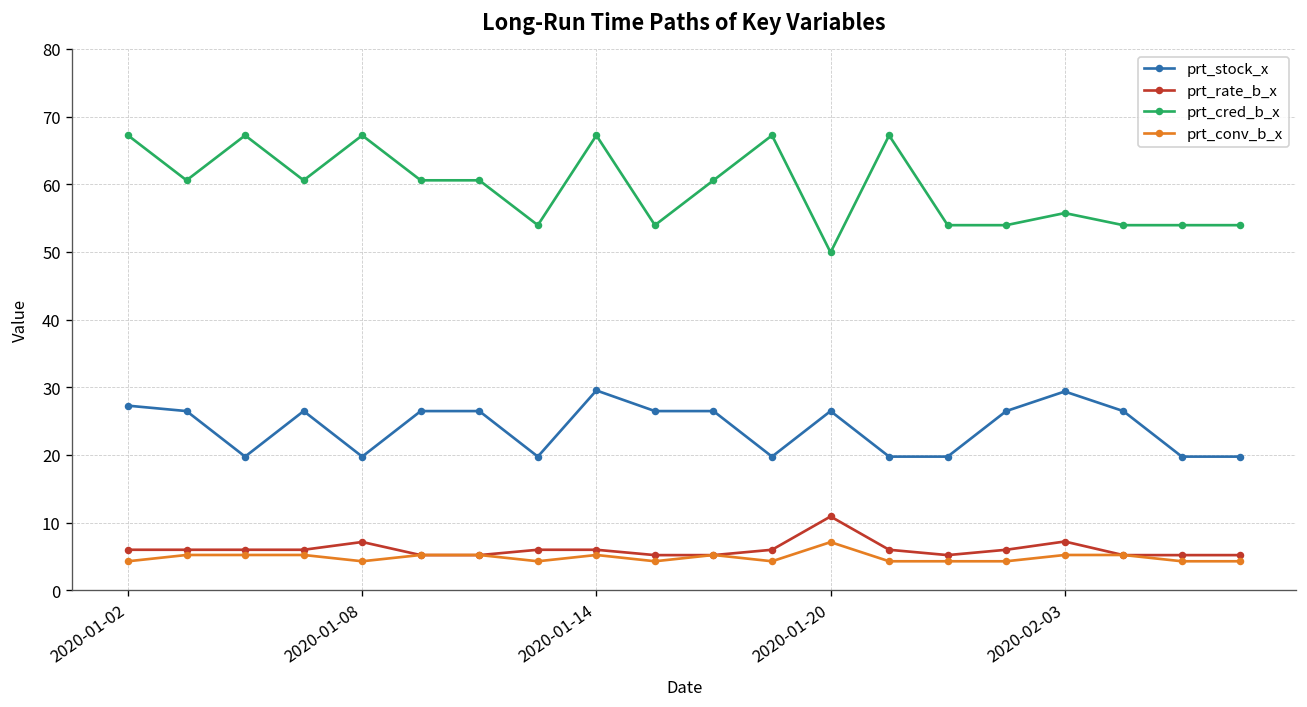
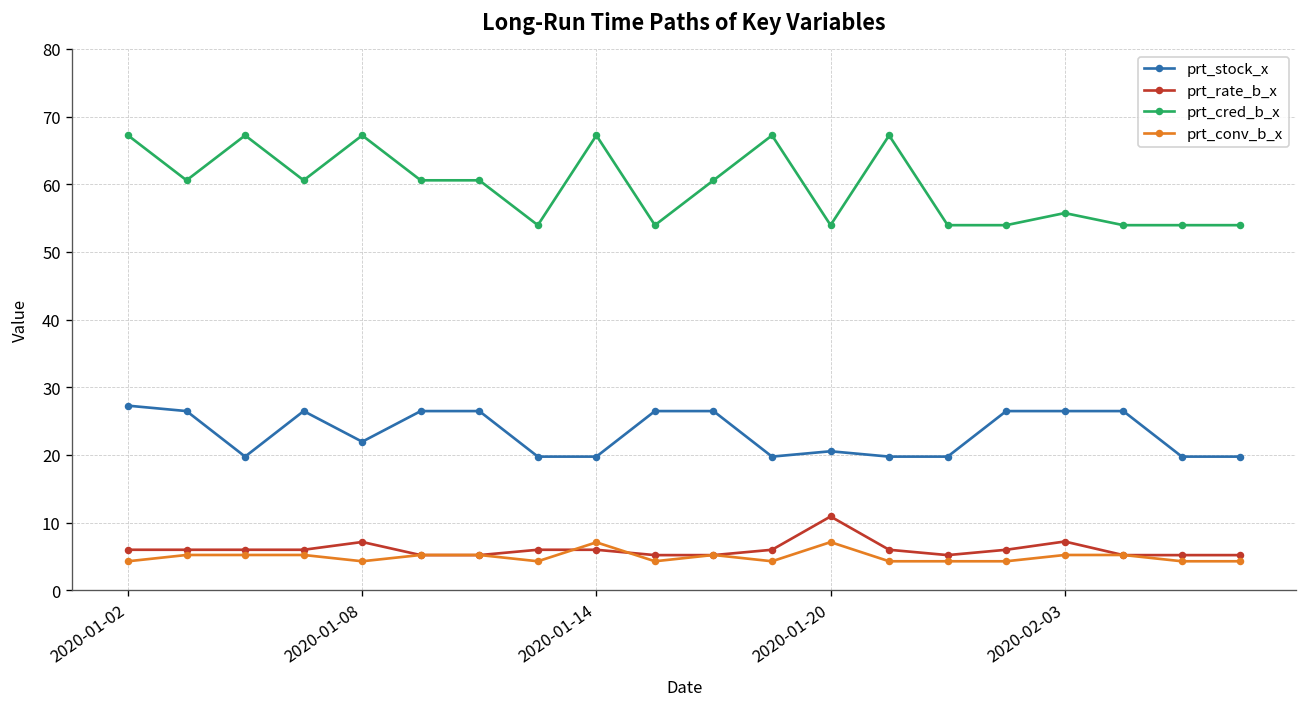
  {
    "prt_stock_x": {
      "2020-01-02": 27,
-     "2020-01-08": 20,
-     "2020-01-14": 30,
-     "2020-01-20": 26,
-     "2020-02-03": 29
+     "2020-01-08": 22,
+     "2020-01-14": 20,
+     "2020-01-20": 21,
+     "2020-02-03": 26
    },
    "prt_rate_b_x": {
      "2020-01-02": 6,
      "2020-01-08": 7,
      "2020-01-14": 6,
      "2020-01-20": 11,
      "2020-02-03": 7
    },
    "prt_cred_b_x": {
      "2020-01-02": 67,
      "2020-01-08": 67,
      "2020-01-14": 67,
-     "2020-01-20": 50,
+     "2020-01-20": 54,
      "2020-02-03": 56
    },
    "prt_conv_b_x": {
      "2020-01-02": 4,
      "2020-01-08": 4,
-     "2020-01-14": 5,
+     "2020-01-14": 7,
      "2020-01-20": 7,
      "2020-02-03": 5
    }
  }
